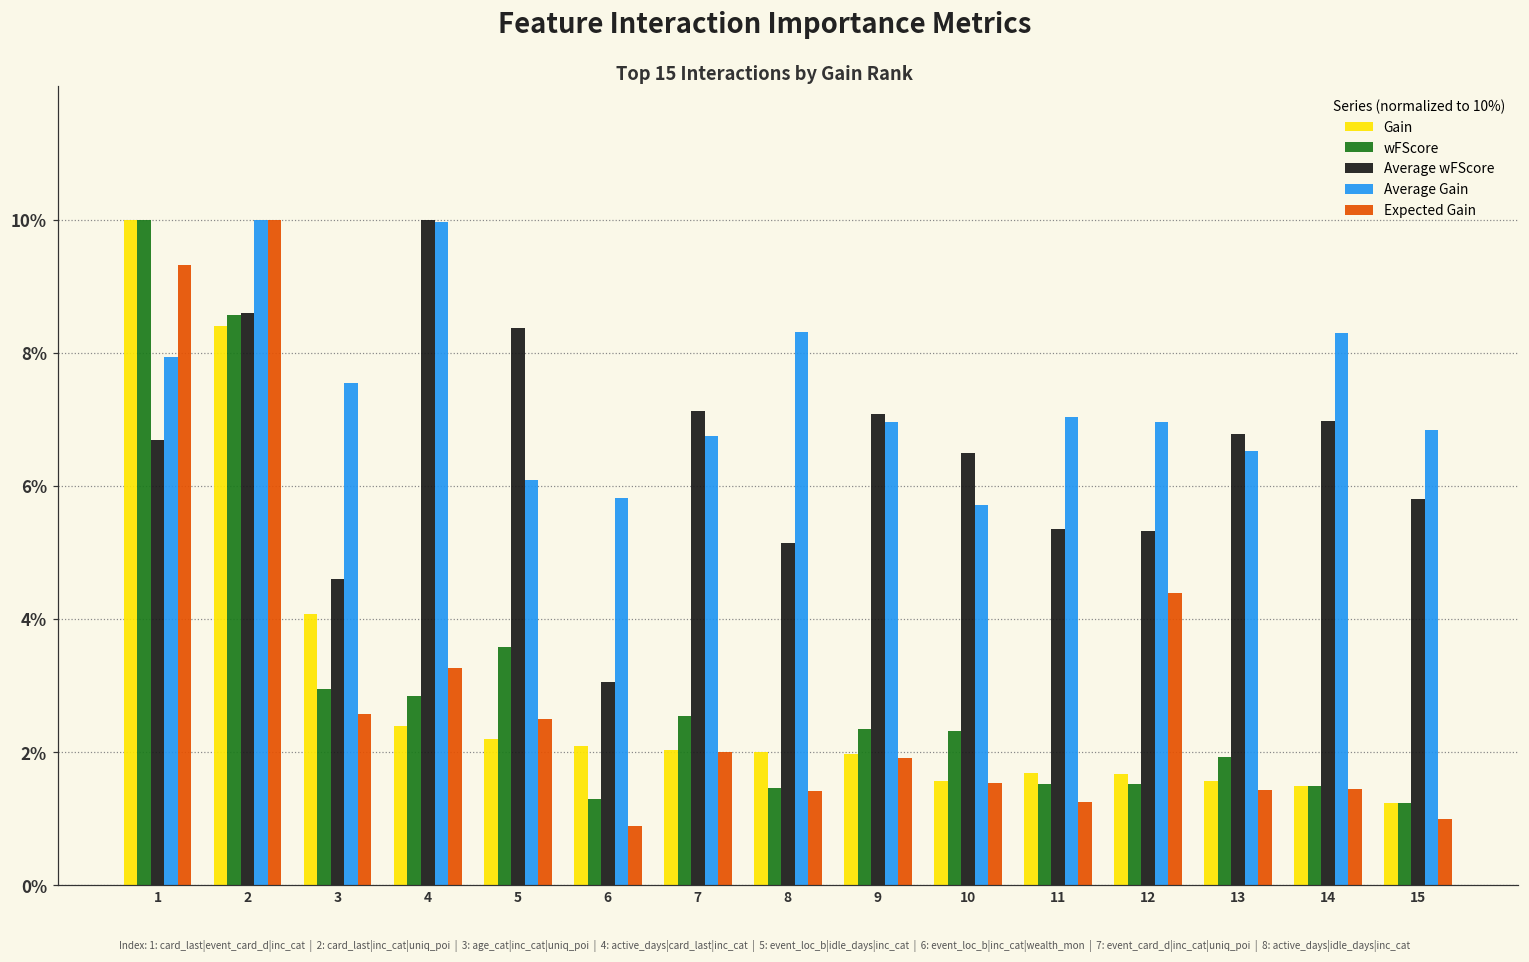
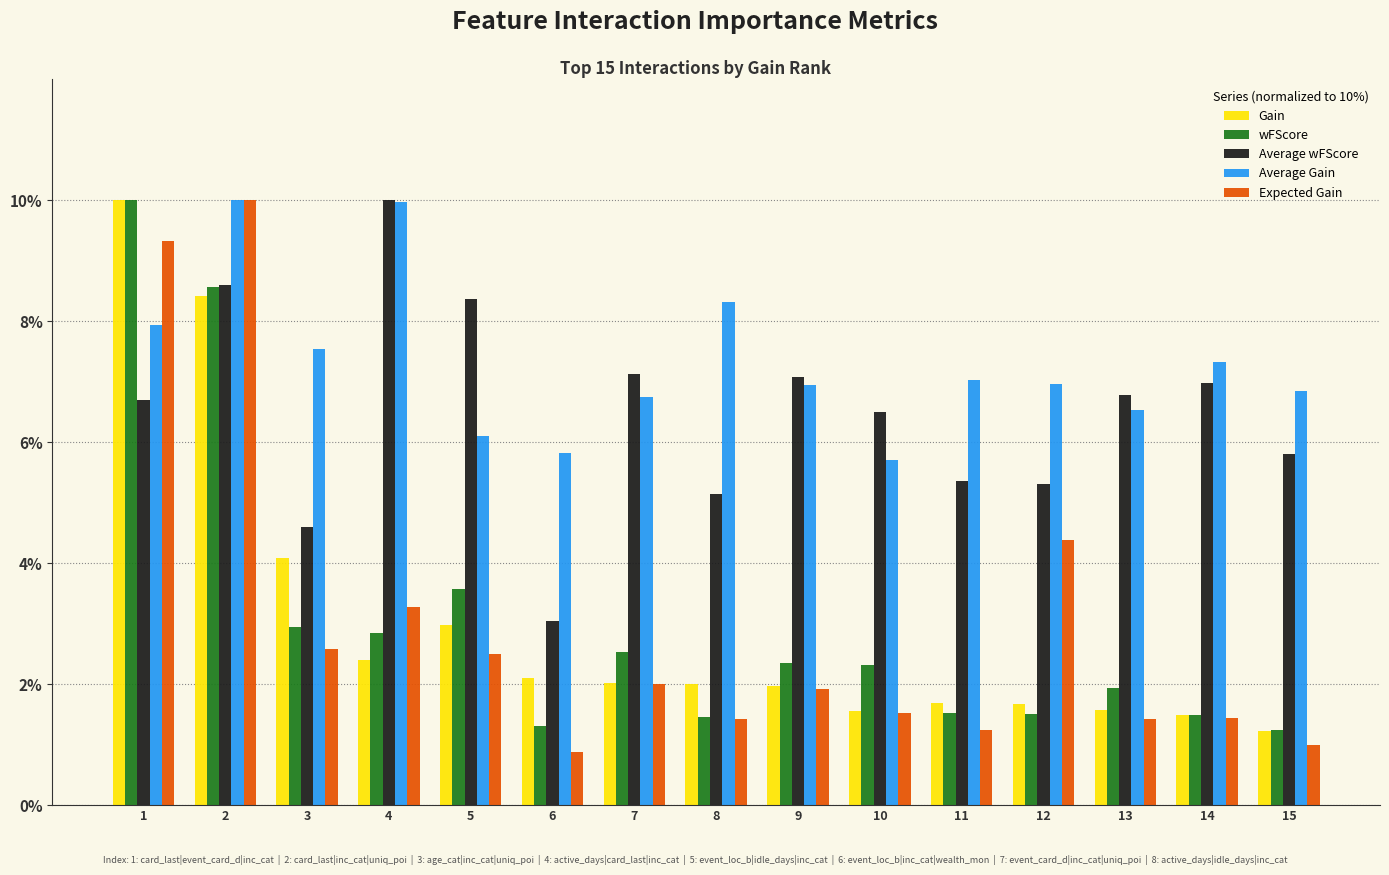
  {
    "Gain": {
      "1": "10.0%",
      "2": "8.4%",
      "3": "4.1%",
      "4": "2.4%",
-     "5": "2.2%",
+     "5": "3.0%",
      "6": "2.1%",
      "7": "2.0%",
      "8": "2.0%",
      "9": "2.0%",
      "10": "1.6%",
      "11": "1.7%",
      "12": "1.7%",
      "13": "1.6%",
      "14": "1.5%",
      "15": "1.2%"
    },
    "wFScore": {
      "1": "10.0%",
      "2": "8.6%",
      "3": "2.9%",
      "4": "2.8%",
      "5": "3.6%",
      "6": "1.3%",
      "7": "2.5%",
      "8": "1.5%",
      "9": "2.3%",
      "10": "2.3%",
      "11": "1.5%",
      "12": "1.5%",
      "13": "1.9%",
      "14": "1.5%",
      "15": "1.2%"
    },
    "Average wFScore": {
      "1": "6.7%",
      "2": "8.6%",
      "3": "4.6%",
      "4": "10.0%",
      "5": "8.4%",
      "6": "3.0%",
      "7": "7.1%",
      "8": "5.1%",
      "9": "7.1%",
      "10": "6.5%",
      "11": "5.4%",
      "12": "5.3%",
      "13": "6.8%",
      "14": "7.0%",
      "15": "5.8%"
    },
    "Average Gain": {
      "1": "7.9%",
      "2": "10.0%",
      "3": "7.5%",
      "4": "10.0%",
      "5": "6.1%",
      "6": "5.8%",
      "7": "6.7%",
      "8": "8.3%",
      "9": "7.0%",
      "10": "5.7%",
      "11": "7.0%",
      "12": "7.0%",
      "13": "6.5%",
-     "14": "8.3%",
+     "14": "7.3%",
      "15": "6.8%"
    },
    "Expected Gain": {
      "1": "9.3%",
      "2": "10.0%",
      "3": "2.6%",
      "4": "3.3%",
      "5": "2.5%",
      "6": "0.9%",
      "7": "2.0%",
      "8": "1.4%",
      "9": "1.9%",
      "10": "1.5%",
      "11": "1.2%",
      "12": "4.4%",
      "13": "1.4%",
      "14": "1.4%",
      "15": "1.0%"
    }
  }
